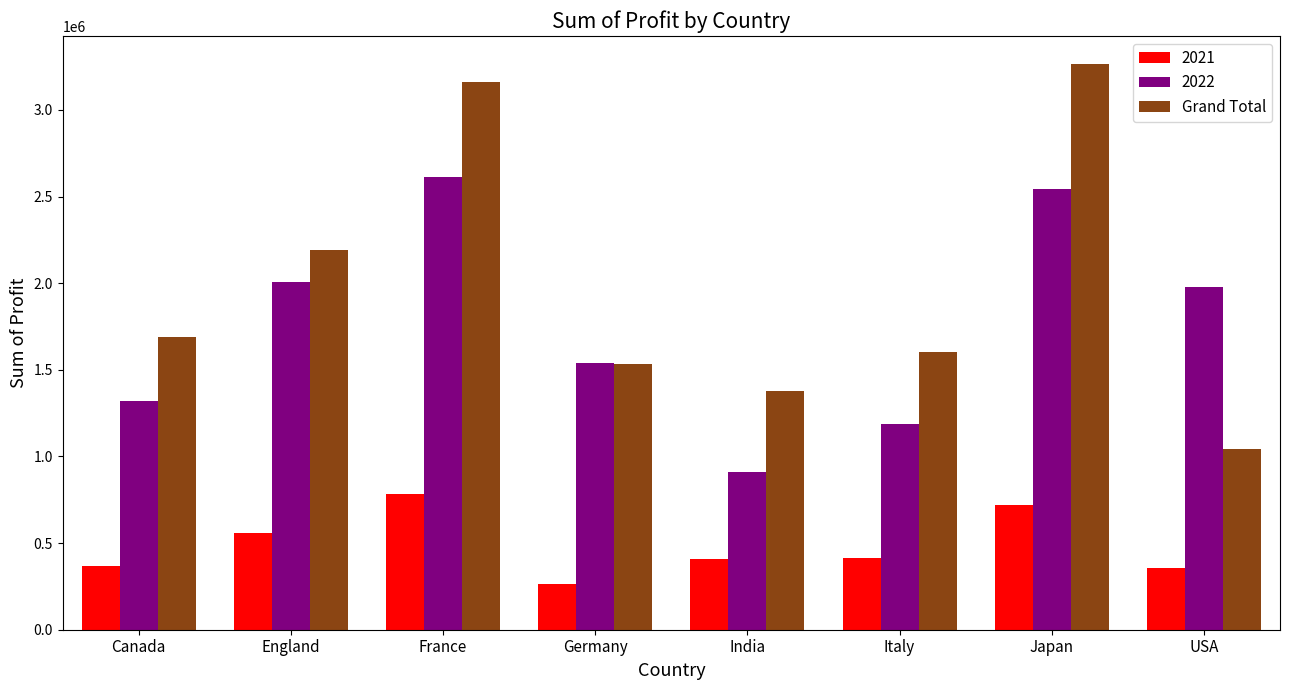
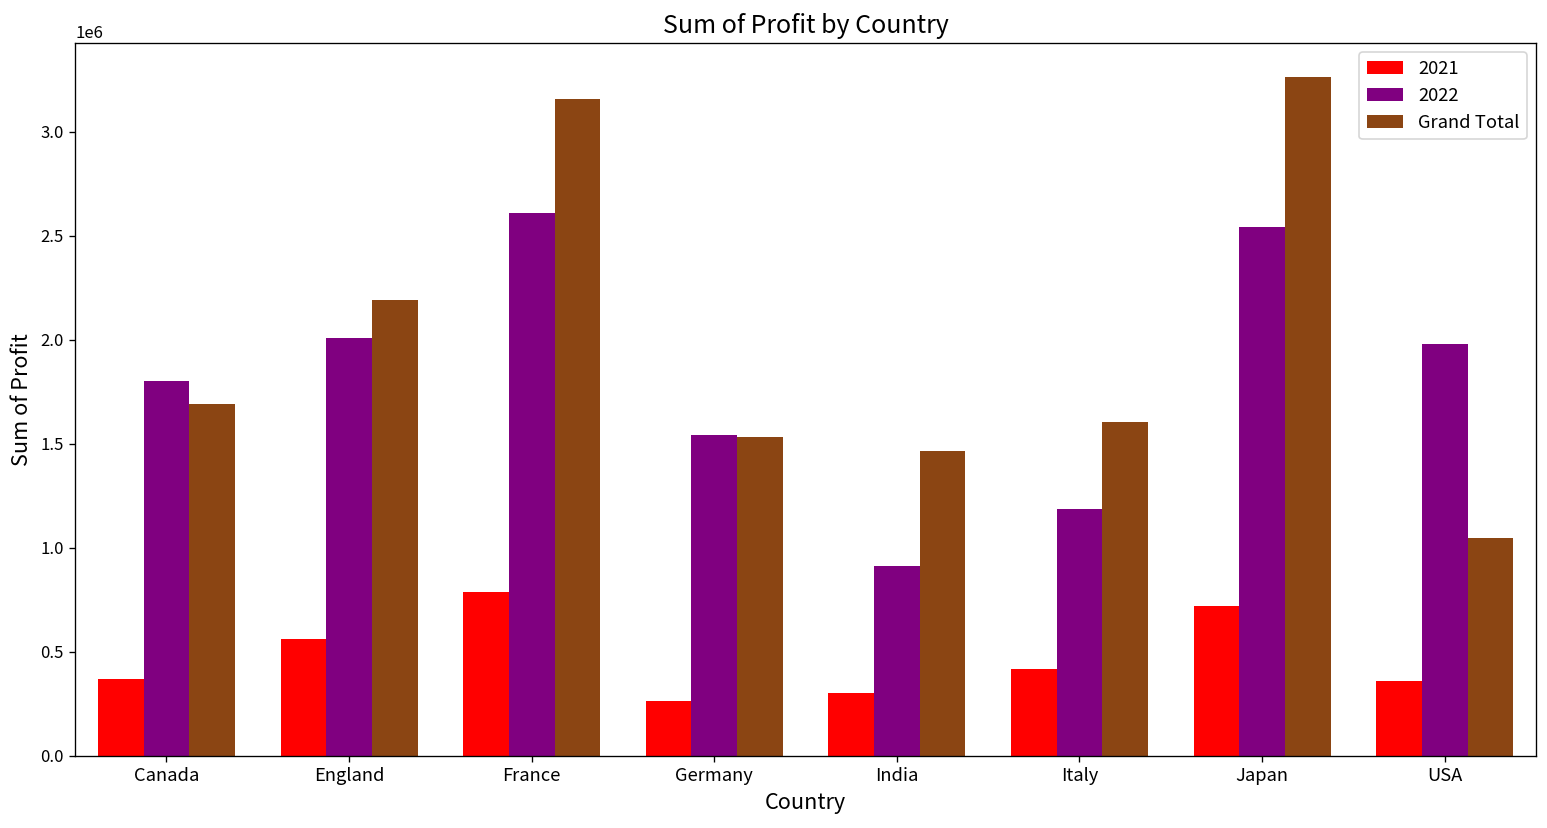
  {
    "2021": {
      "Canada": 370000,
      "England": 560000,
      "France": 790000,
      "Germany": 260000,
-     "India": 410000,
+     "India": 300000,
      "Italy": 420000,
      "Japan": 720000,
      "USA": 360000
    },
    "2022": {
-     "Canada": 1320000,
+     "Canada": 1800000,
      "England": 2010000,
      "France": 2610000,
      "Germany": 1540000,
      "India": 910000,
      "Italy": 1190000,
      "Japan": 2540000,
      "USA": 1980000
    },
    "Grand Total": {
      "Canada": 1690000,
      "England": 2190000,
      "France": 3160000,
      "Germany": 1530000,
-     "India": 1380000,
+     "India": 1460000,
      "Italy": 1600000,
      "Japan": 3260000,
      "USA": 1050000
    }
  }
